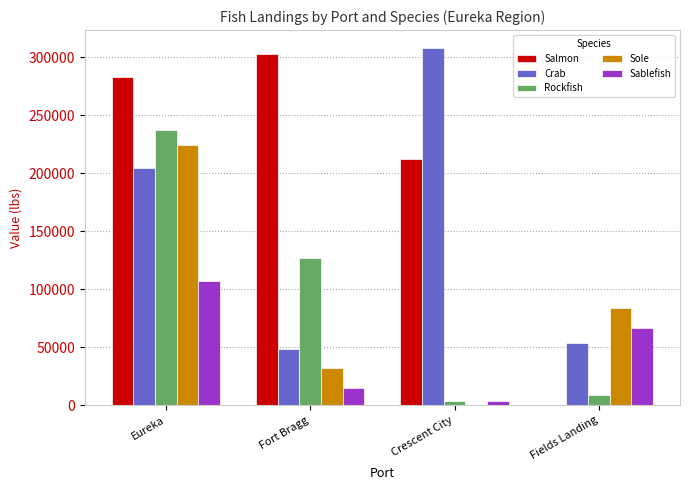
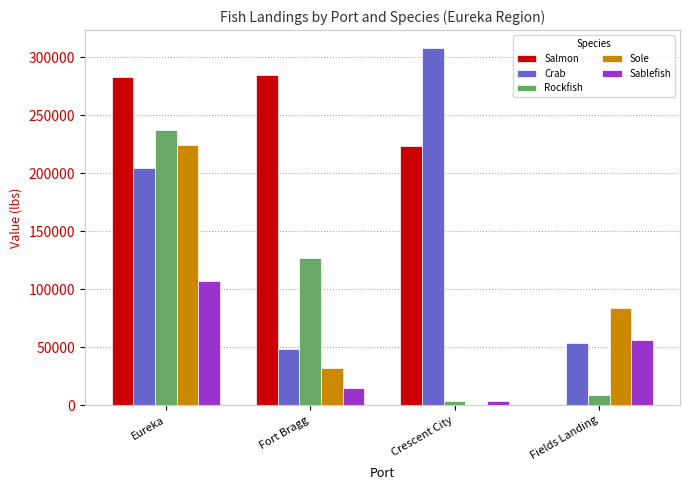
  {
    "Salmon": {
      "Eureka": 283000,
-     "Fort Bragg": 303000,
-     "Crescent City": 212000,
+     "Fort Bragg": 285000,
+     "Crescent City": 224000,
      "Fields Landing": 0
    },
    "Crab": {
      "Eureka": 204000,
      "Fort Bragg": 49000,
      "Crescent City": 308000,
      "Fields Landing": 54000
    },
    "Rockfish": {
      "Eureka": 237000,
      "Fort Bragg": 127000,
      "Crescent City": 4000,
      "Fields Landing": 9000
    },
    "Sole": {
      "Eureka": 224000,
      "Fort Bragg": 33000,
      "Crescent City": 0,
      "Fields Landing": 84000
    },
    "Sablefish": {
      "Eureka": 107000,
      "Fort Bragg": 15000,
      "Crescent City": 4000,
-     "Fields Landing": 67000
+     "Fields Landing": 57000
    }
  }
